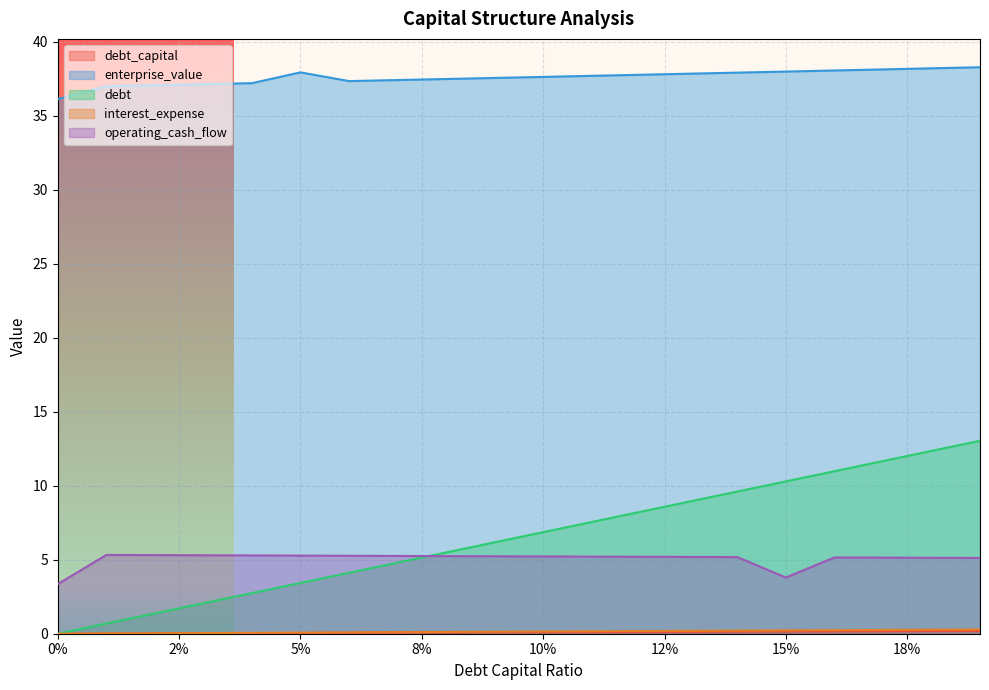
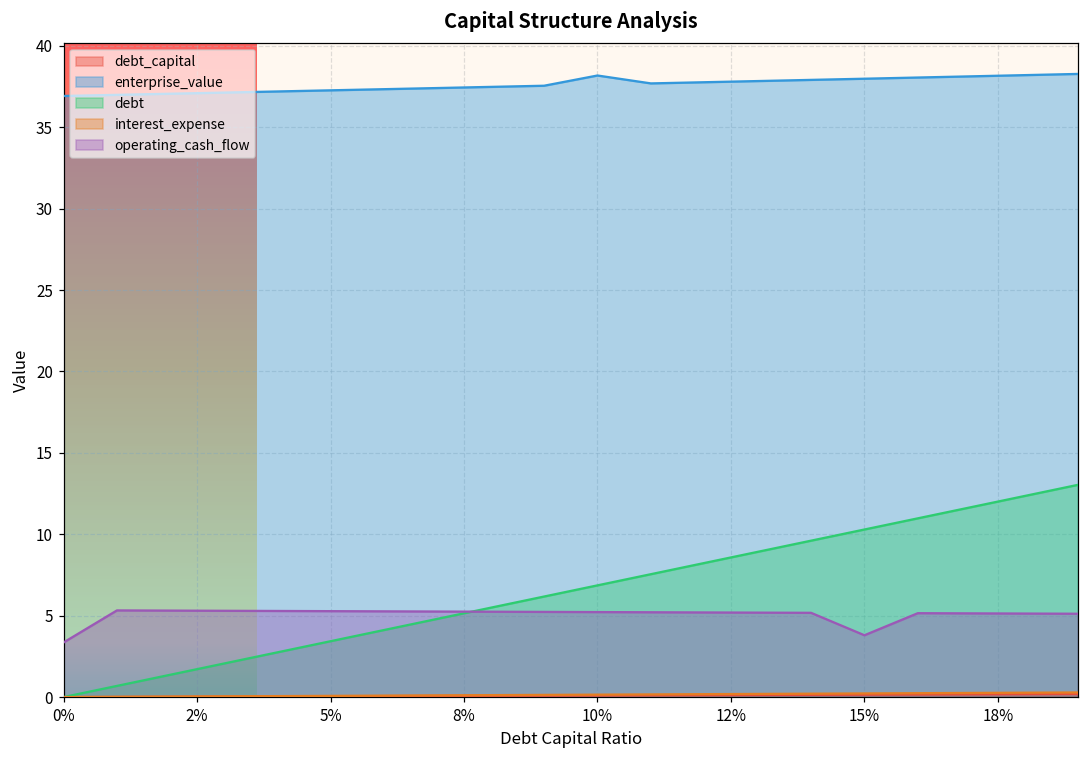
  {
    "enterprise_value": {
-     "0%": 36.1,
-     "5%": 37.9,
-     "10%": 37.6,
+     "0%": 36.9,
+     "5%": 37.3,
+     "10%": 38.2,
      "15%": 38.0
    },
    "debt": {
      "5%": 3.4,
      "10%": 6.9,
      "15%": 10.3
    },
    "operating_cash_flow": {
      "0%": 3.4,
      "5%": 5.3,
      "10%": 5.2,
      "15%": 3.8
    }
  }
